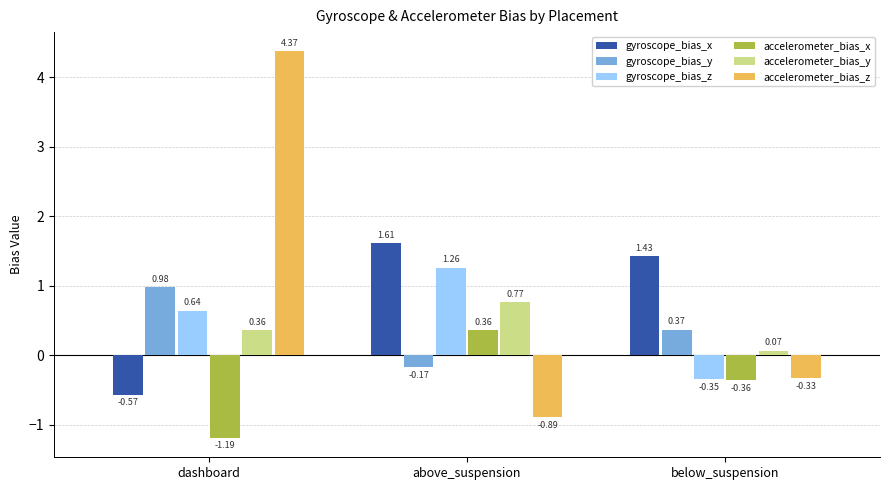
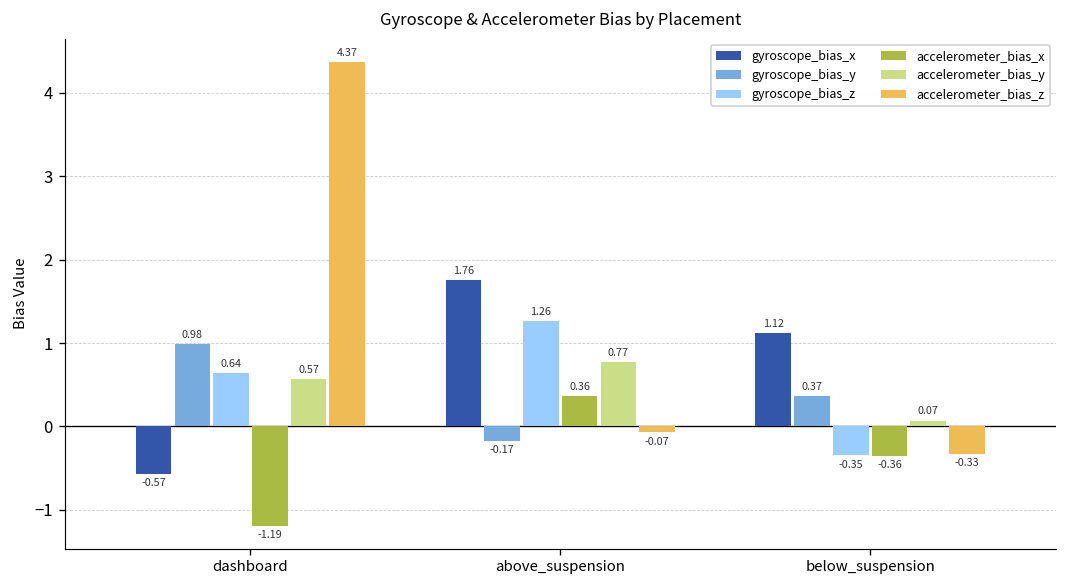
  {
    "gyroscope_bias_x": {
      "dashboard": -0.57,
-     "above_suspension": 1.61,
-     "below_suspension": 1.43
+     "above_suspension": 1.76,
+     "below_suspension": 1.12
    },
    "accelerometer_bias_x": {
      "dashboard": -1.19,
      "above_suspension": 0.36,
      "below_suspension": -0.36
    },
    "accelerometer_bias_y": {
-     "dashboard": 0.36,
+     "dashboard": 0.57,
      "above_suspension": 0.77,
      "below_suspension": 0.07
    },
    "accelerometer_bias_z": {
      "dashboard": 4.37,
-     "above_suspension": -0.89,
+     "above_suspension": -0.07,
      "below_suspension": -0.33
    }
  }
